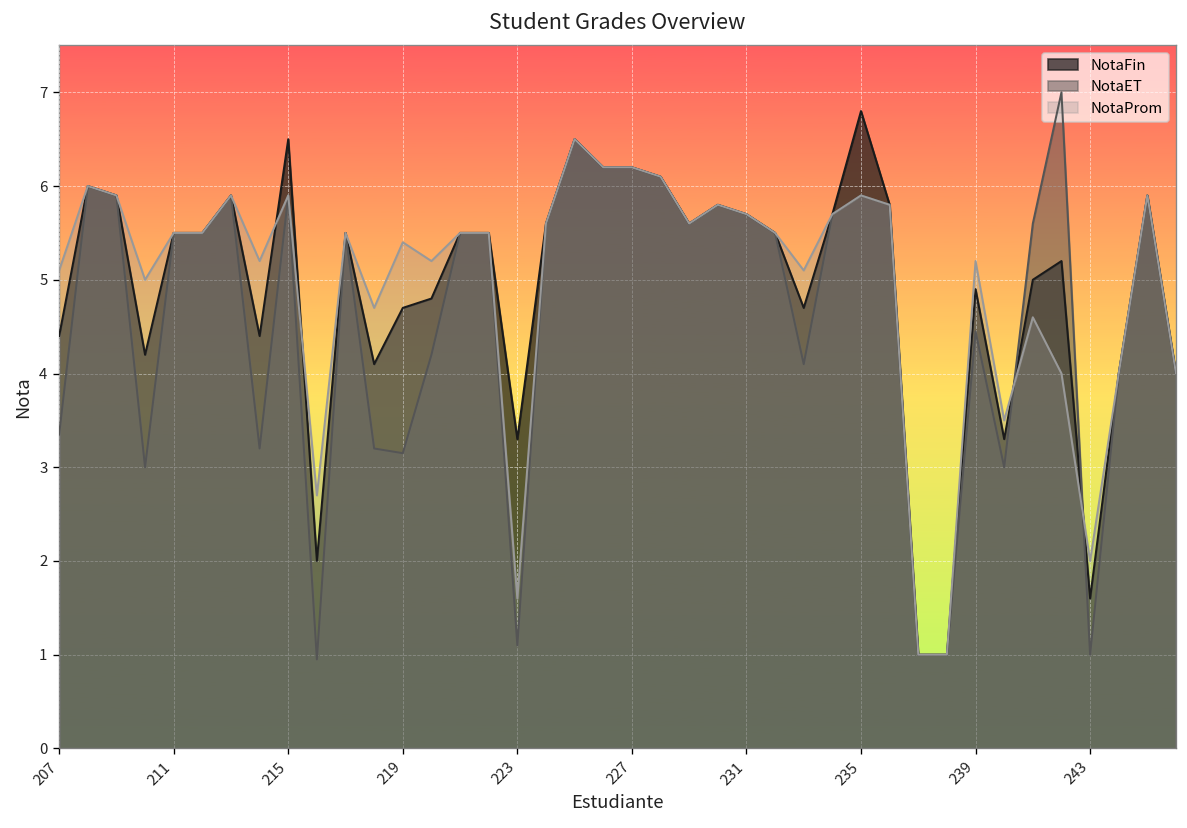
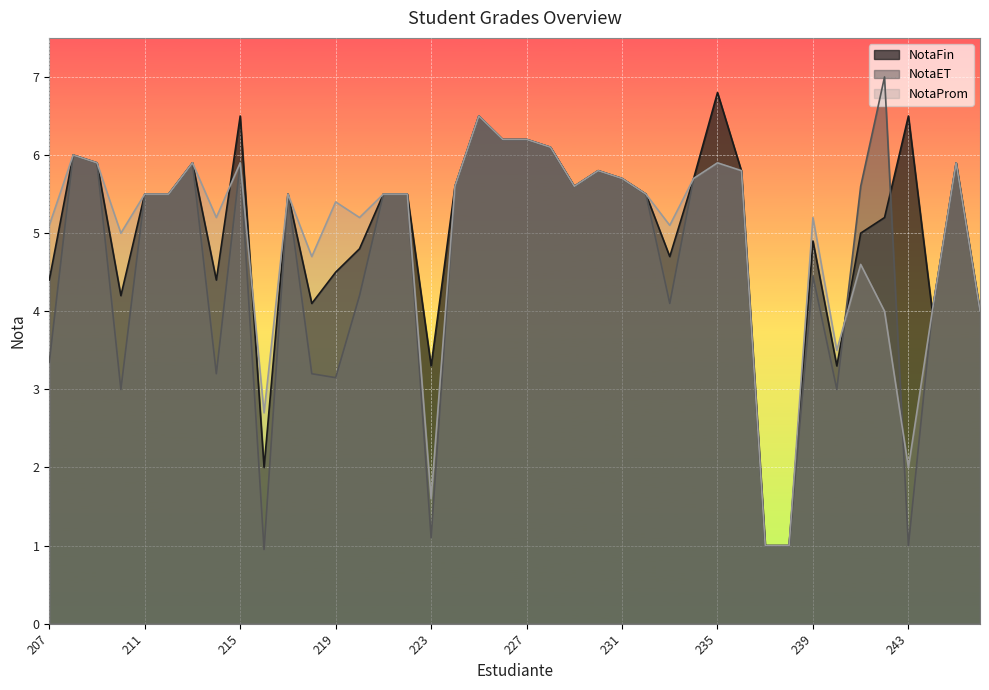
  {
    "NotaFin": {
      "207": 4.4,
      "215": 6.5,
-     "219": 4.7,
+     "219": 4.5,
      "223": 3.3,
      "235": 6.8,
      "239": 4.9,
-     "243": 1.6
+     "243": 6.5
    }
  }
